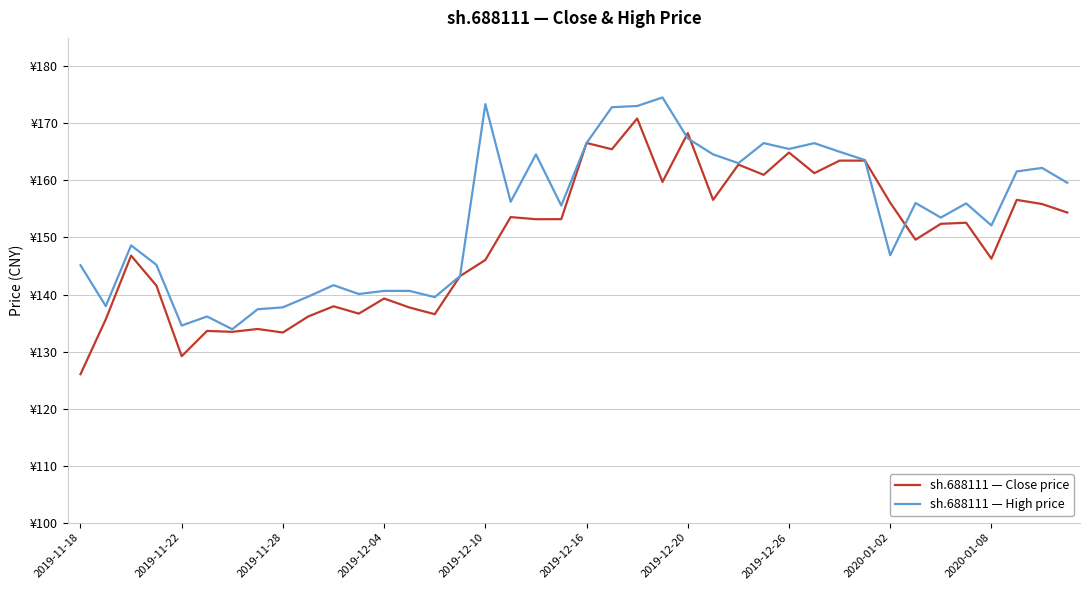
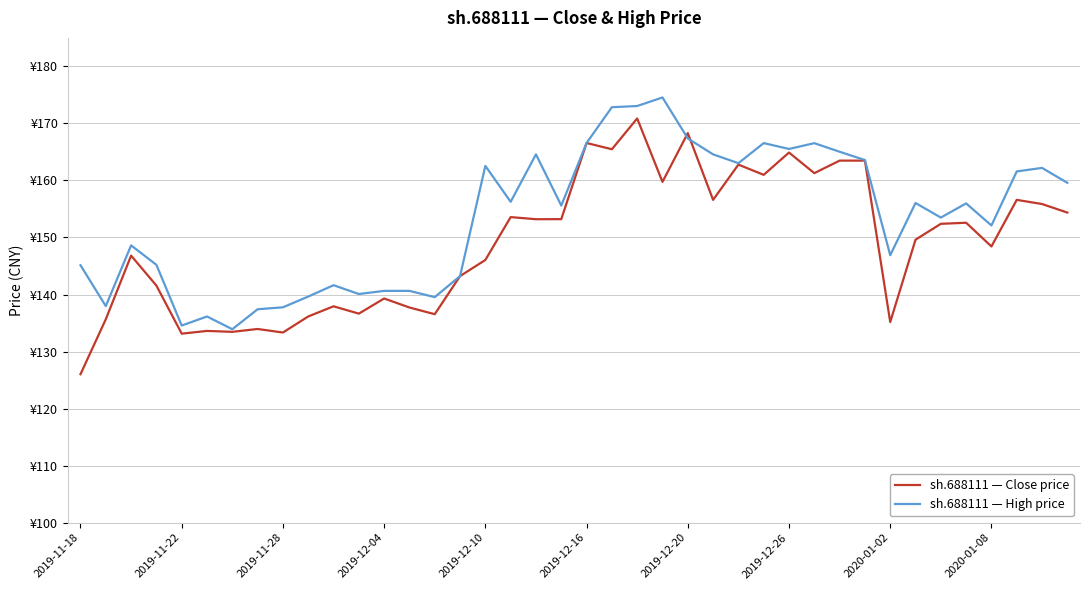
  {
    "sh.688111 — Close price": {
      "2019-11-18": "¥126",
-     "2019-11-22": "¥129",
+     "2019-11-22": "¥133",
      "2019-11-28": "¥133",
      "2019-12-04": "¥139",
      "2019-12-10": "¥146",
      "2019-12-20": "¥168",
      "2019-12-26": "¥165",
-     "2020-01-02": "¥156",
-     "2020-01-08": "¥146"
+     "2020-01-02": "¥135",
+     "2020-01-08": "¥148"
    },
    "sh.688111 — High price": {
      "2019-11-18": "¥145",
      "2019-11-22": "¥135",
      "2019-11-28": "¥138",
      "2019-12-04": "¥141",
-     "2019-12-10": "¥173",
+     "2019-12-10": "¥163",
      "2019-12-20": "¥167",
      "2019-12-26": "¥166",
      "2020-01-02": "¥147",
      "2020-01-08": "¥152"
    }
  }
